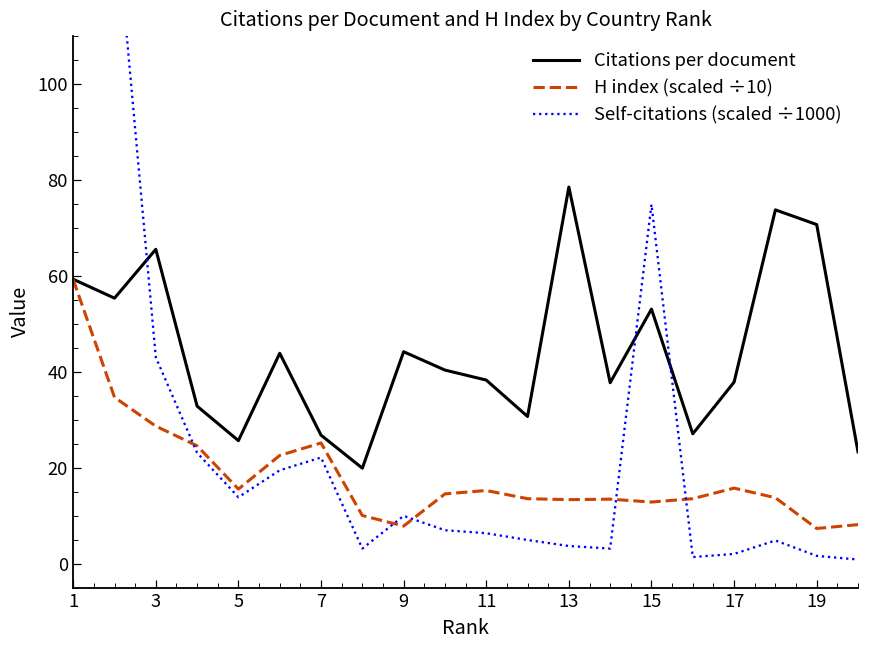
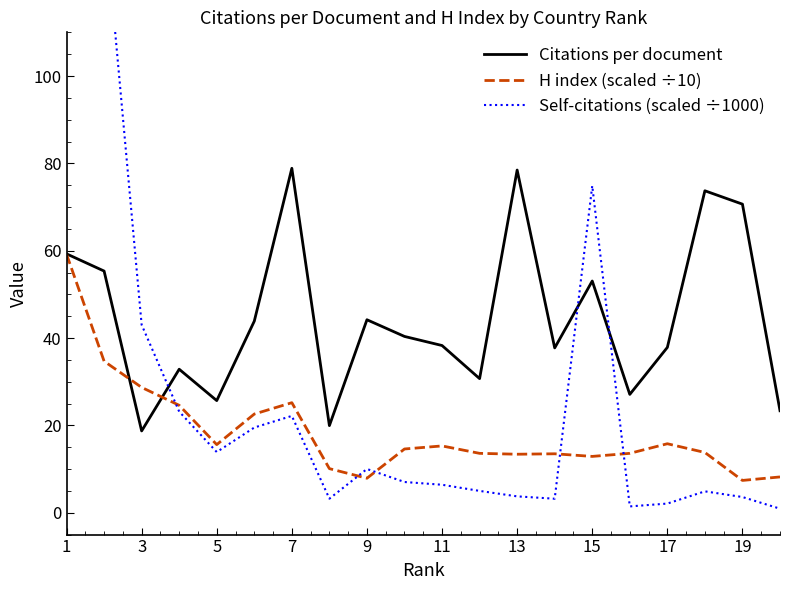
  {
    "Citations per document": {
-     "3": 66,
+     "3": 19,
      "5": 26,
-     "7": 27,
+     "7": 79,
      "9": 44,
      "11": 38,
      "13": 78,
      "15": 53,
      "17": 38,
      "19": 71
    },
    "H index (scaled ÷10)": {
      "3": 29,
      "5": 16,
      "7": 25,
      "9": 8,
      "11": 15,
      "13": 13,
      "15": 13,
      "17": 16,
      "19": 7
    },
    "Self-citations (scaled ÷1000)": {
      "3": 43,
      "5": 14,
      "7": 22,
      "9": 10,
      "11": 6,
      "13": 4,
      "15": 75,
      "17": 2,
-     "19": 2
+     "19": 4
    }
  }
